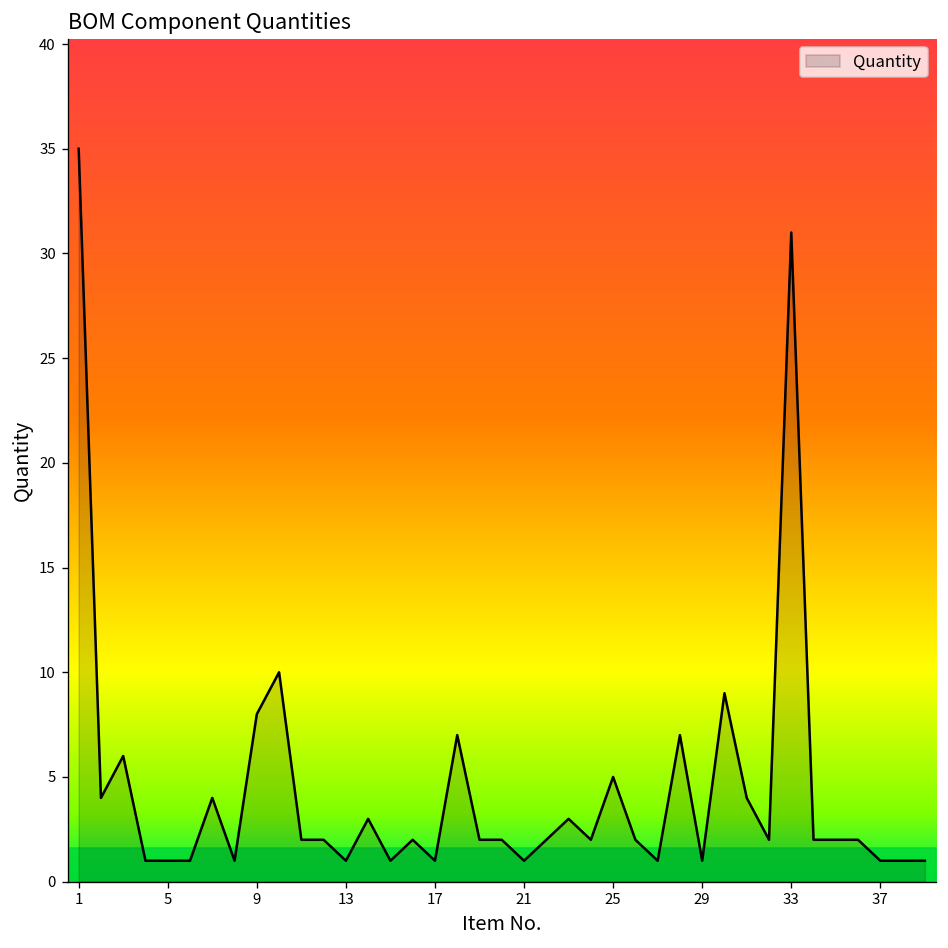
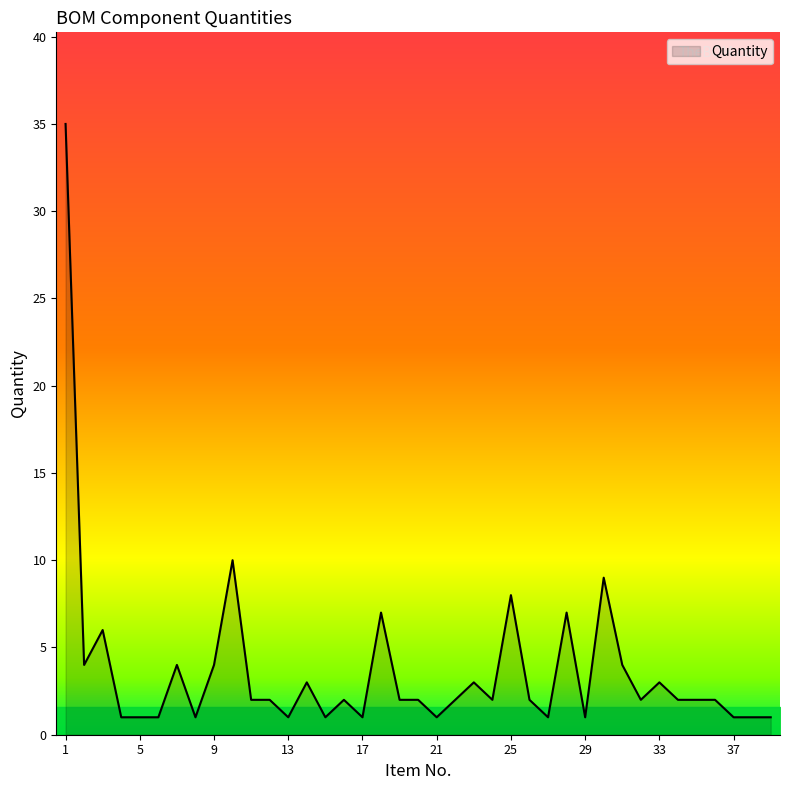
  {
    "Quantity": {
      "1": 35,
      "5": 1,
-     "9": 8,
+     "9": 4,
      "13": 1,
      "17": 1,
      "21": 1,
-     "25": 5,
+     "25": 8,
      "29": 1,
-     "33": 31,
+     "33": 3,
      "37": 1
    }
  }
